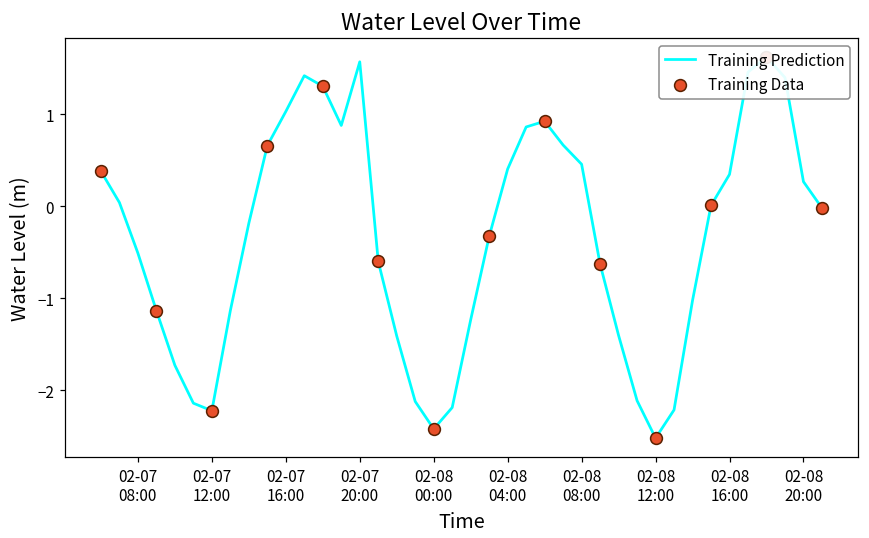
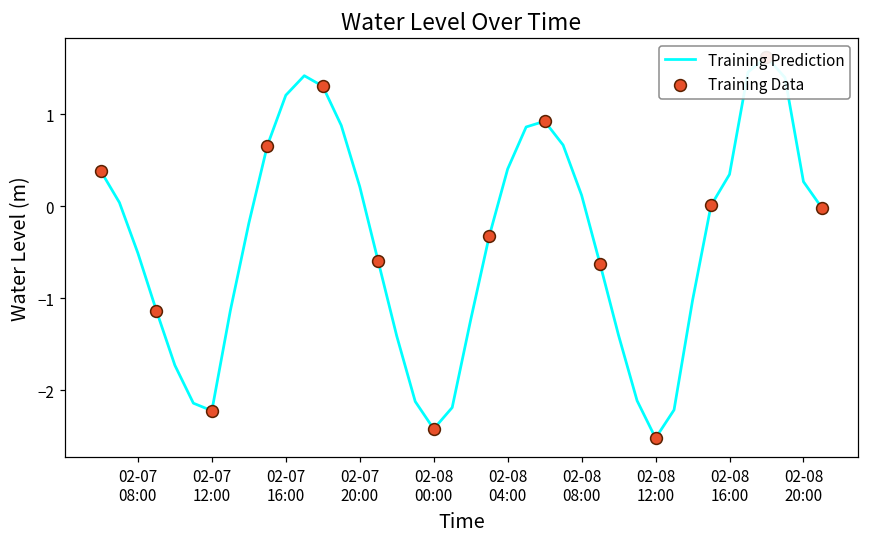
  {
    "Training Prediction": {
      "02-07 08:00": -0.5,
-     "02-07 16:00": 1.0,
-     "02-07 20:00": 1.6,
+     "02-07 16:00": 1.2,
+     "02-07 20:00": 0.2,
      "02-08 04:00": 0.4,
-     "02-08 08:00": 0.5,
+     "02-08 08:00": 0.1,
      "02-08 16:00": 0.3,
      "02-08 20:00": 0.3
    }
  }
